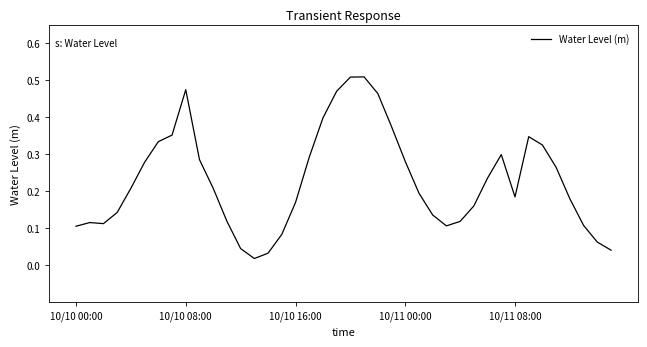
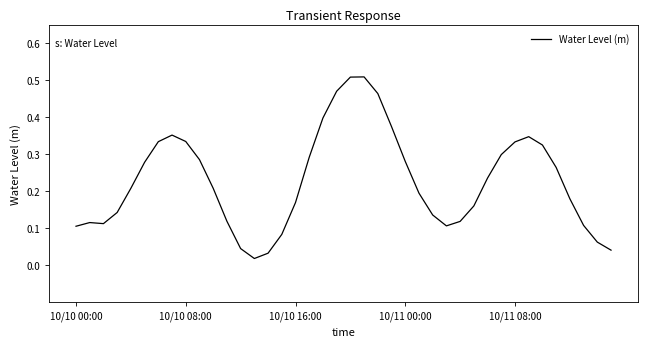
  {
    "10/10 00:00": 0.10,
-   "10/10 08:00": 0.47,
+   "10/10 08:00": 0.33,
    "10/10 16:00": 0.17,
    "10/11 00:00": 0.28,
-   "10/11 08:00": 0.18
+   "10/11 08:00": 0.33
  }
